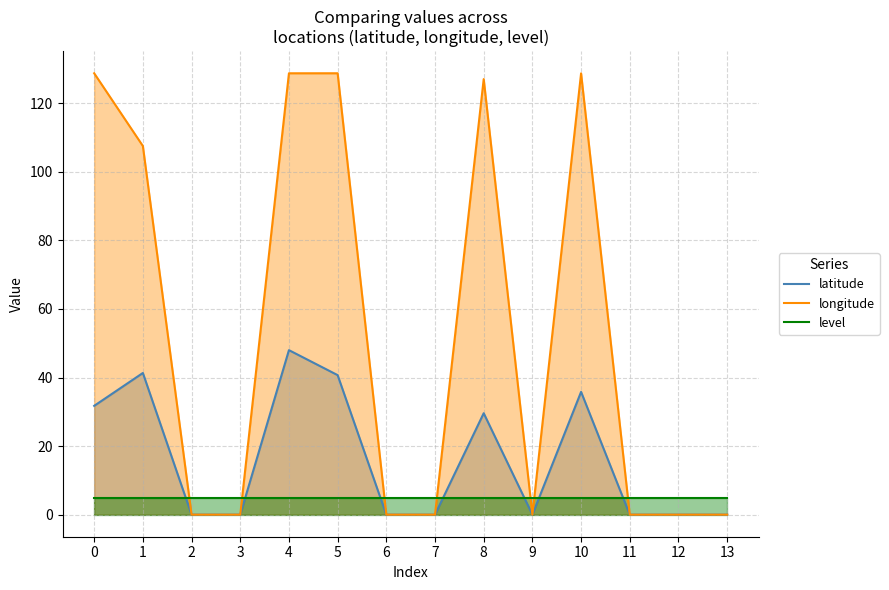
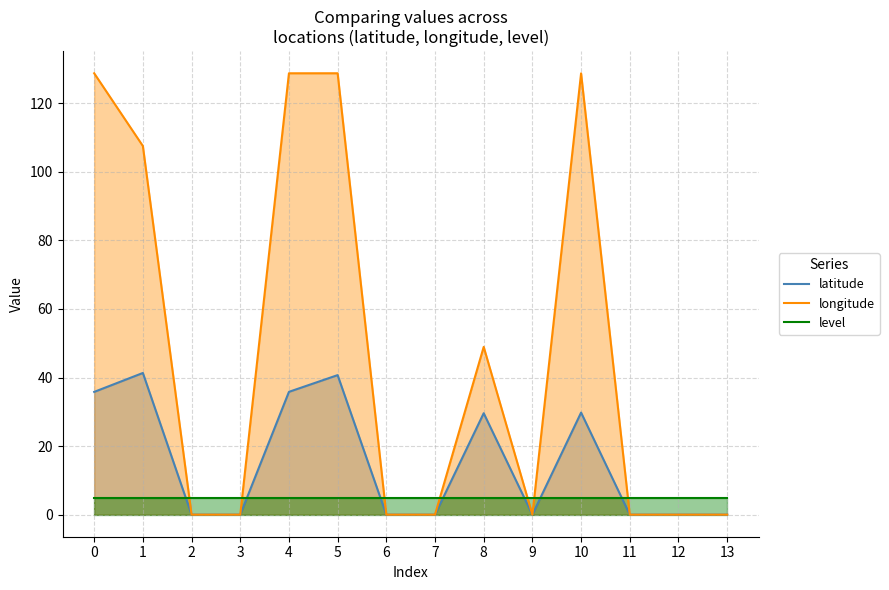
  {
    "latitude": {
-     "0": 32,
+     "0": 36,
      "1": 41,
-     "4": 48,
+     "4": 36,
      "5": 41,
      "8": 30,
-     "10": 36
+     "10": 30
    },
    "longitude": {
      "0": 129,
      "1": 108,
      "4": 129,
      "5": 129,
-     "8": 127,
+     "8": 49,
      "10": 129
    },
    "level": {
      "0": 5,
      "1": 5,
      "2": 5,
      "3": 5,
      "4": 5,
      "5": 5,
      "6": 5,
      "7": 5,
      "8": 5,
      "9": 5,
      "10": 5,
      "11": 5,
      "12": 5,
      "13": 5
    }
  }
